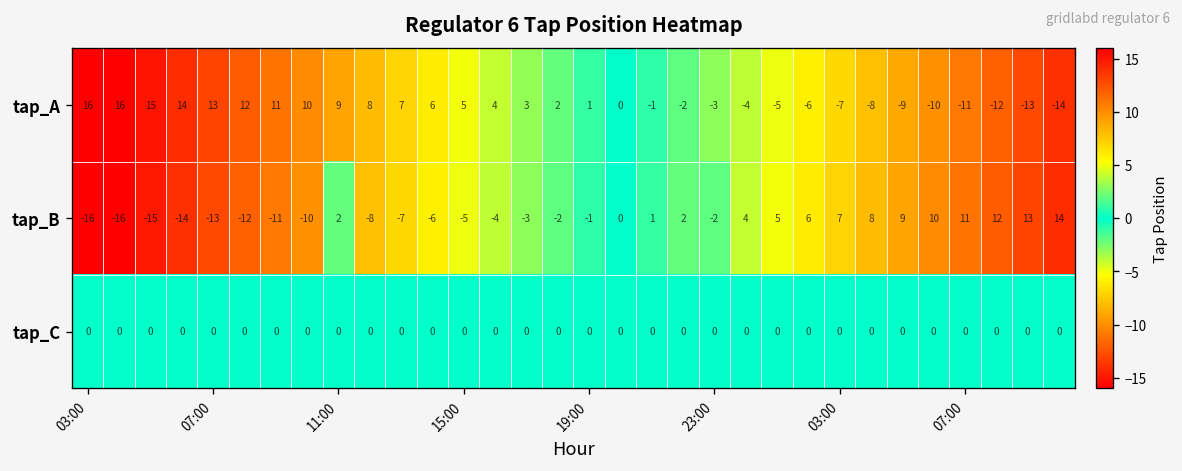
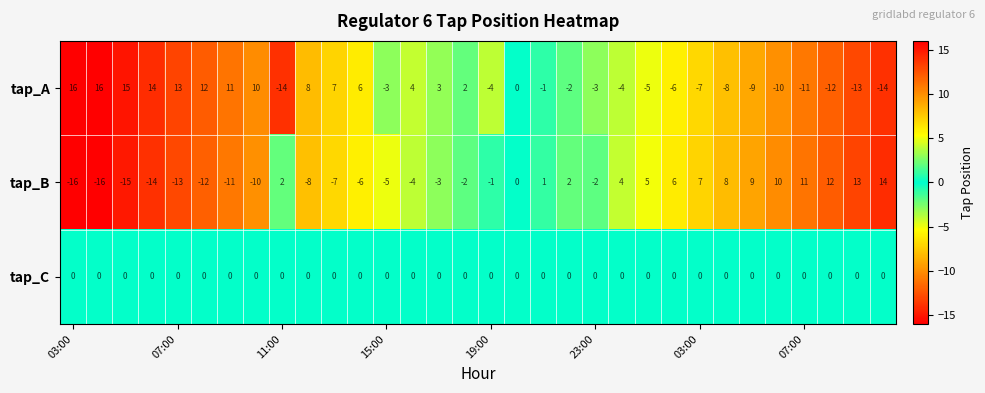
  {
    "tap_A": {
-     "11:00": 9,
-     "15:00": 5,
-     "19:00": 1,
+     "11:00": -14,
+     "15:00": -3,
+     "19:00": -4,
      "23:00": -3
    },
    "tap_B": {
      "11:00": 2,
      "15:00": -5,
      "19:00": -1,
      "23:00": -2
    },
    "tap_C": {
      "11:00": 0,
      "15:00": 0,
      "19:00": 0,
      "23:00": 0
    }
  }
